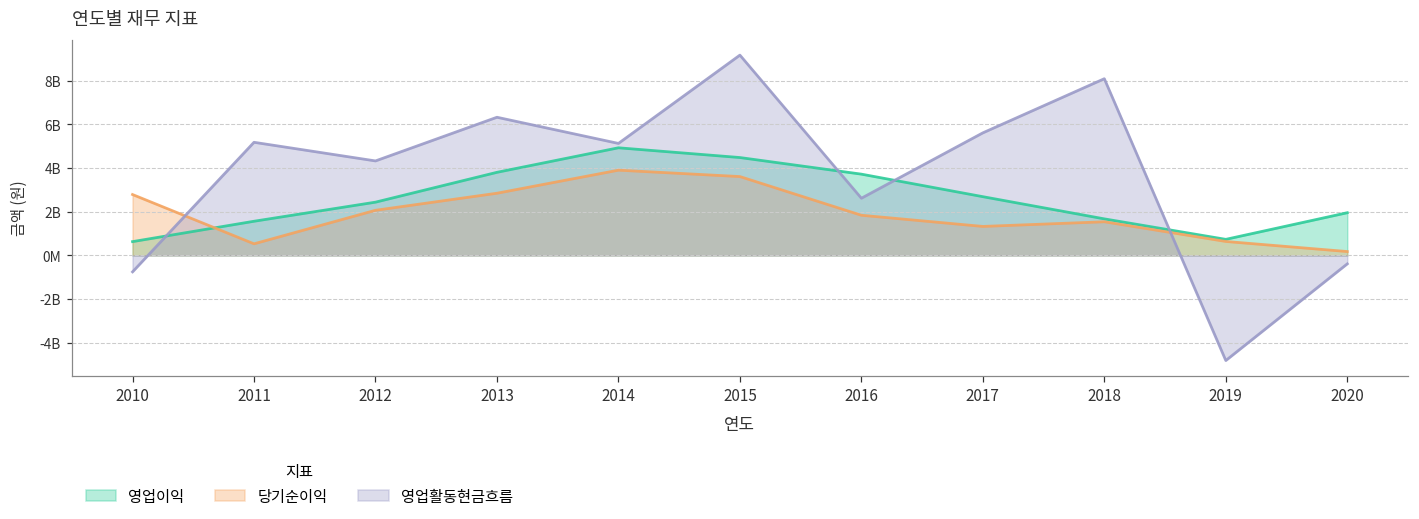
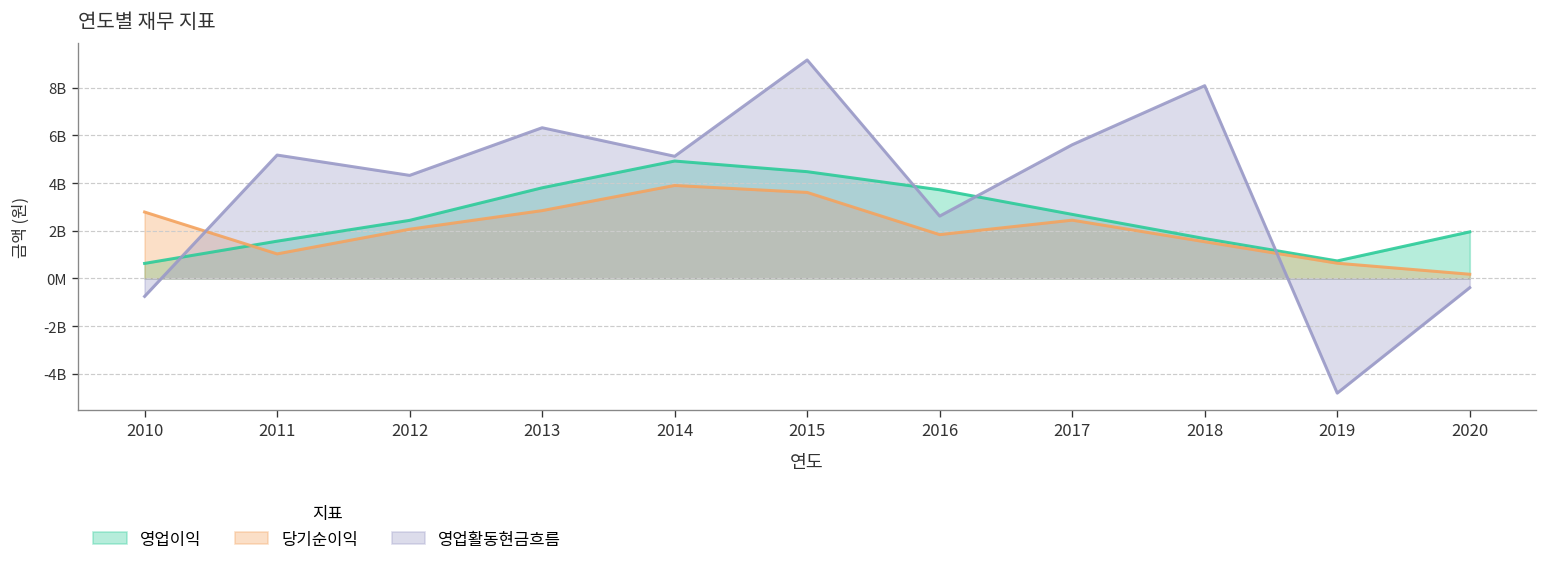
  {
    "영업이익": {
      "2010": 600000000,
      "2011": 1600000000,
      "2012": 2400000000,
      "2013": 3800000000,
      "2014": 4900000000,
      "2015": 4500000000,
      "2016": 3700000000,
      "2017": 2700000000,
      "2018": 1700000000,
      "2020": 2000000000
    },
    "당기순이익": {
      "2010": 2800000000,
-     "2011": 500000000,
+     "2011": 1000000000,
      "2012": 2100000000,
      "2013": 2800000000,
      "2014": 3900000000,
      "2015": 3600000000,
      "2016": 1800000000,
-     "2017": 1300000000,
+     "2017": 2400000000,
      "2018": 1500000000,
      "2020": 200000000
    }
  }
